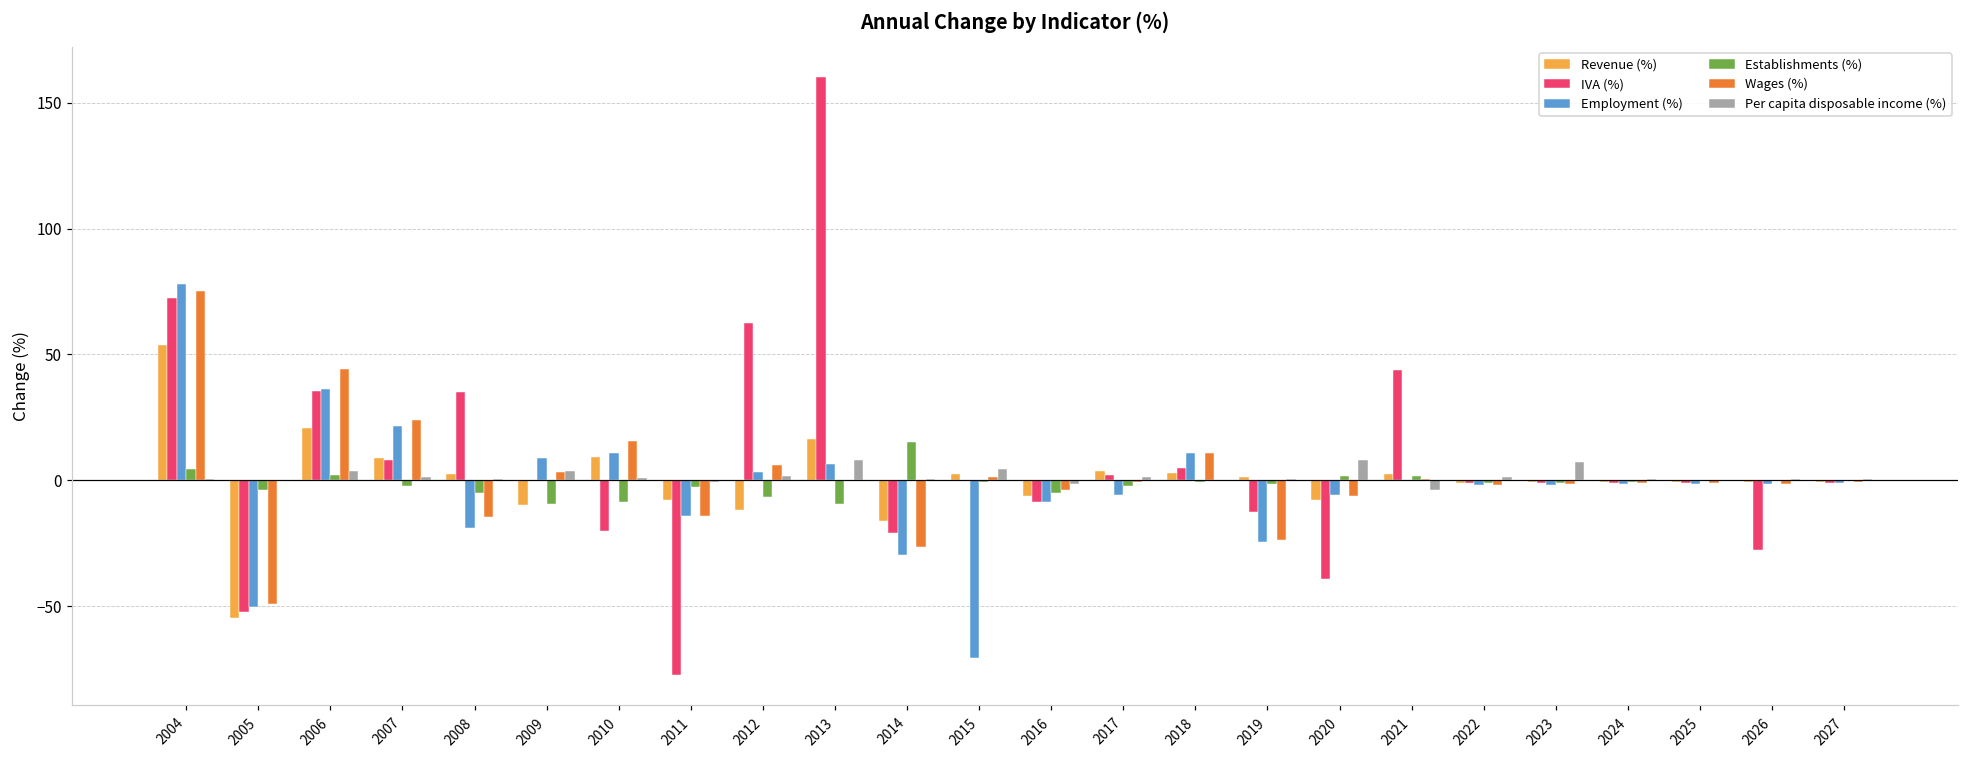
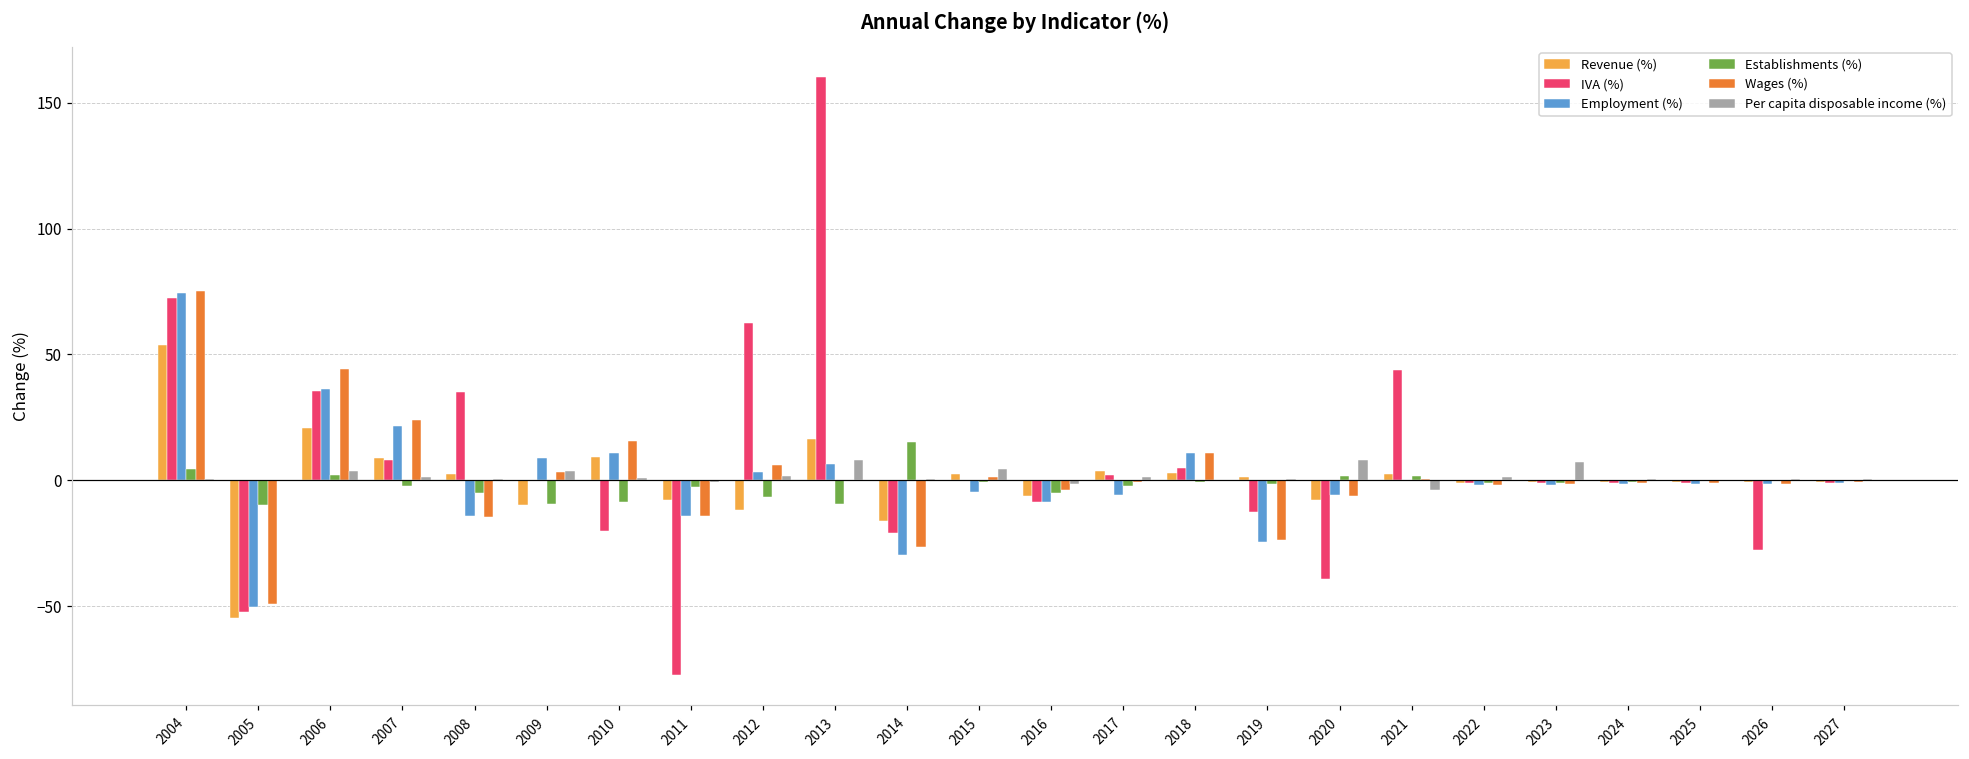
  {
    "IVA (%)": {
      "2004": 73,
      "2005": -52,
      "2006": 35,
      "2007": 8,
      "2008": 35,
      "2010": -20,
      "2011": -78,
      "2012": 62,
      "2013": 160,
      "2014": -21,
      "2016": -9,
      "2017": 2,
      "2018": 5,
      "2019": -13,
      "2020": -39,
      "2021": 44,
      "2022": -1,
      "2026": -28
    },
    "Employment (%)": {
-     "2004": 78,
+     "2004": 74,
      "2005": -50,
      "2006": 36,
      "2007": 22,
-     "2008": -19,
+     "2008": -14,
      "2009": 9,
      "2010": 11,
      "2011": -14,
      "2012": 3,
      "2013": 6,
      "2014": -30,
-     "2015": -71,
+     "2015": -5,
      "2016": -9,
      "2017": -6,
      "2018": 11,
      "2019": -24,
      "2020": -6,
      "2022": -2,
      "2023": -2,
      "2024": -1,
      "2025": -1,
      "2026": -2
    },
    "Establishments (%)": {
      "2004": 4,
-     "2005": -4,
+     "2005": -10,
      "2006": 2,
      "2007": -2,
      "2008": -5,
      "2009": -9,
      "2010": -8,
      "2011": -3,
      "2012": -7,
      "2013": -10,
      "2014": 15,
      "2016": -5,
      "2017": -2,
      "2019": -2,
      "2020": 2,
      "2021": 2,
      "2022": -1
    },
    "Per capita disposable income (%)": {
      "2006": 4,
      "2009": 4,
      "2012": 2,
      "2013": 8,
      "2015": 5,
      "2016": -2,
      "2017": 1,
      "2020": 8,
      "2021": -4,
      "2022": 1,
      "2023": 7
    }
  }
